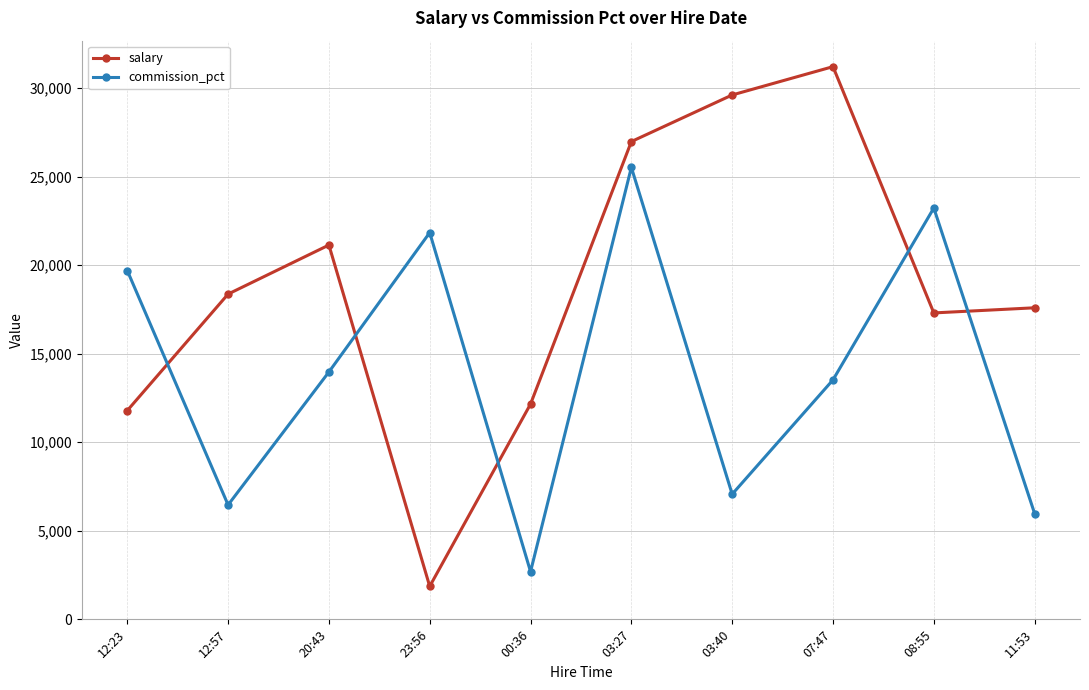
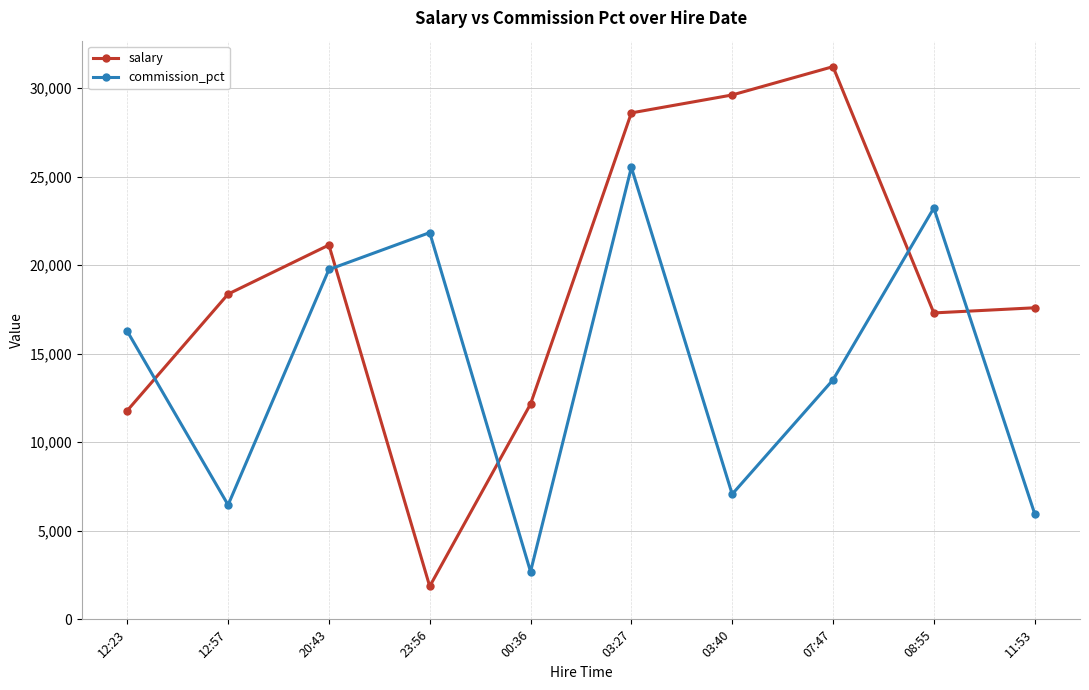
  {
    "salary": {
      "12:23": "11,800",
      "12:57": "18,400",
      "20:43": "21,100",
      "23:56": "1,900",
      "00:36": "12,200",
-     "03:27": "27,000",
+     "03:27": "28,600",
      "03:40": "29,600",
      "07:47": "31,200",
      "08:55": "17,300",
      "11:53": "17,600"
    },
    "commission_pct": {
-     "12:23": "19,700",
+     "12:23": "16,300",
      "12:57": "6,500",
-     "20:43": "14,000",
+     "20:43": "19,800",
      "23:56": "21,800",
      "00:36": "2,700",
      "03:27": "25,500",
      "03:40": "7,100",
      "07:47": "13,500",
      "08:55": "23,200",
      "11:53": "6,000"
    }
  }
